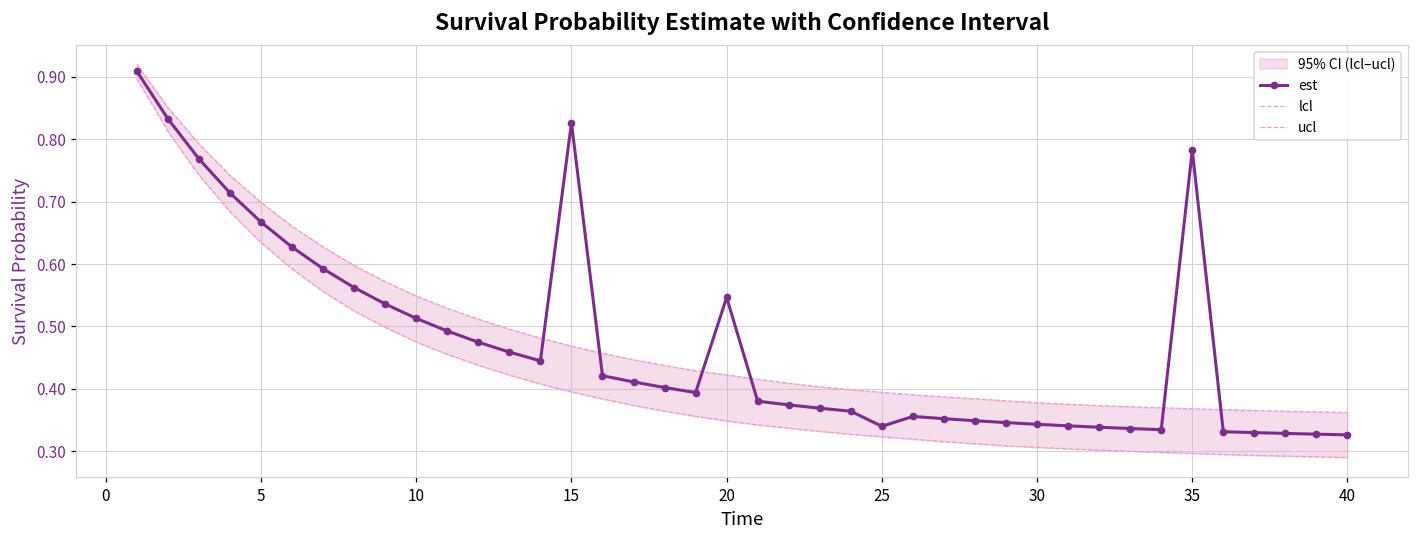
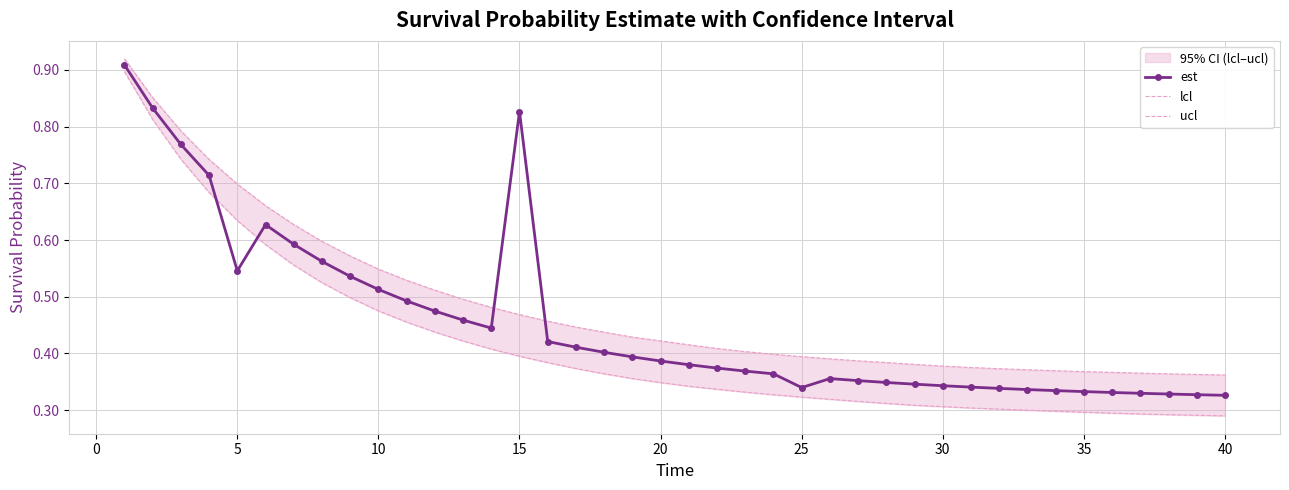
  {
    "est": {
-     "5": 0.67,
+     "5": 0.55,
      "10": 0.51,
      "15": 0.83,
-     "20": 0.55,
+     "20": 0.39,
      "25": 0.34,
      "30": 0.34,
-     "35": 0.78,
+     "35": 0.33,
      "40": 0.33
    }
  }
